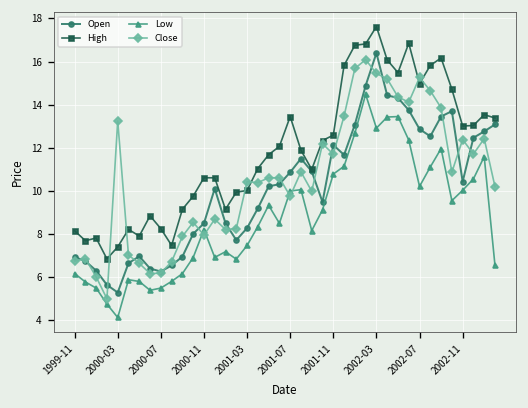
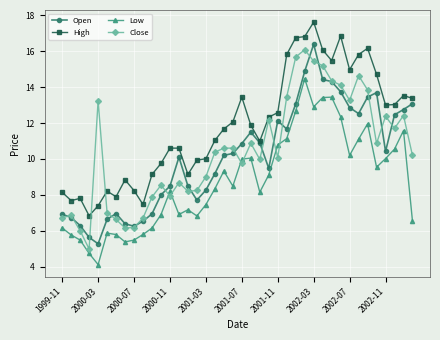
  {
    "Close": {
      "1999-11": 6.7,
      "2000-03": 13.2,
      "2000-11": 7.9,
-     "2001-03": 10.4,
+     "2001-03": 9.0,
      "2001-07": 9.7,
-     "2001-11": 11.7,
+     "2001-11": 10.1,
      "2002-03": 15.4,
-     "2002-07": 15.3,
+     "2002-07": 13.3,
      "2002-11": 12.4
    }
  }
